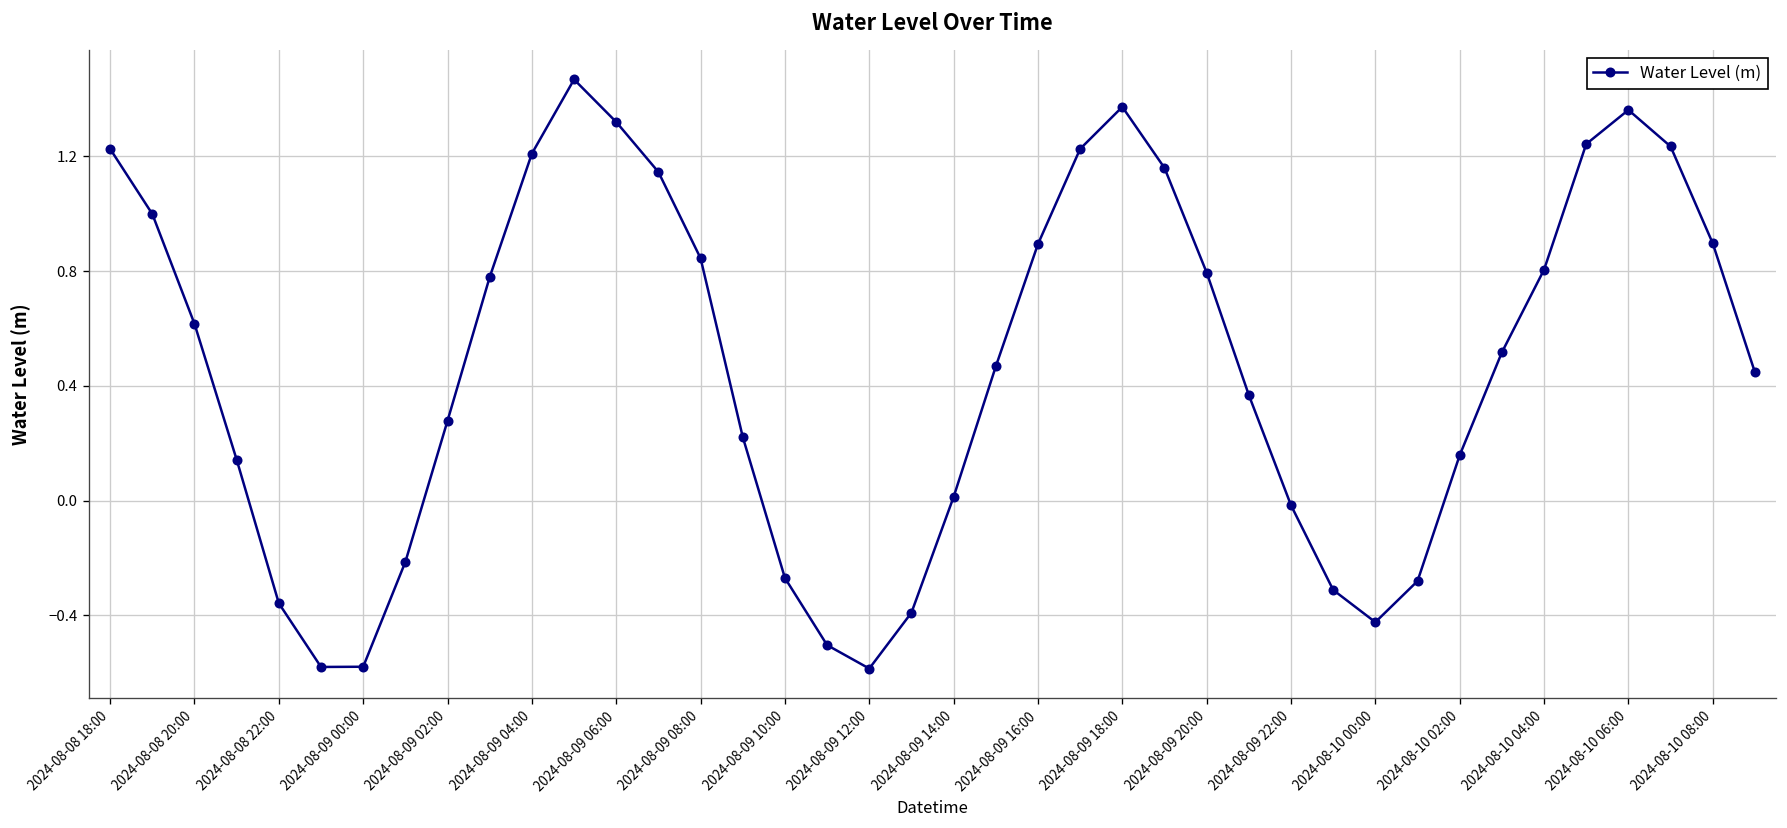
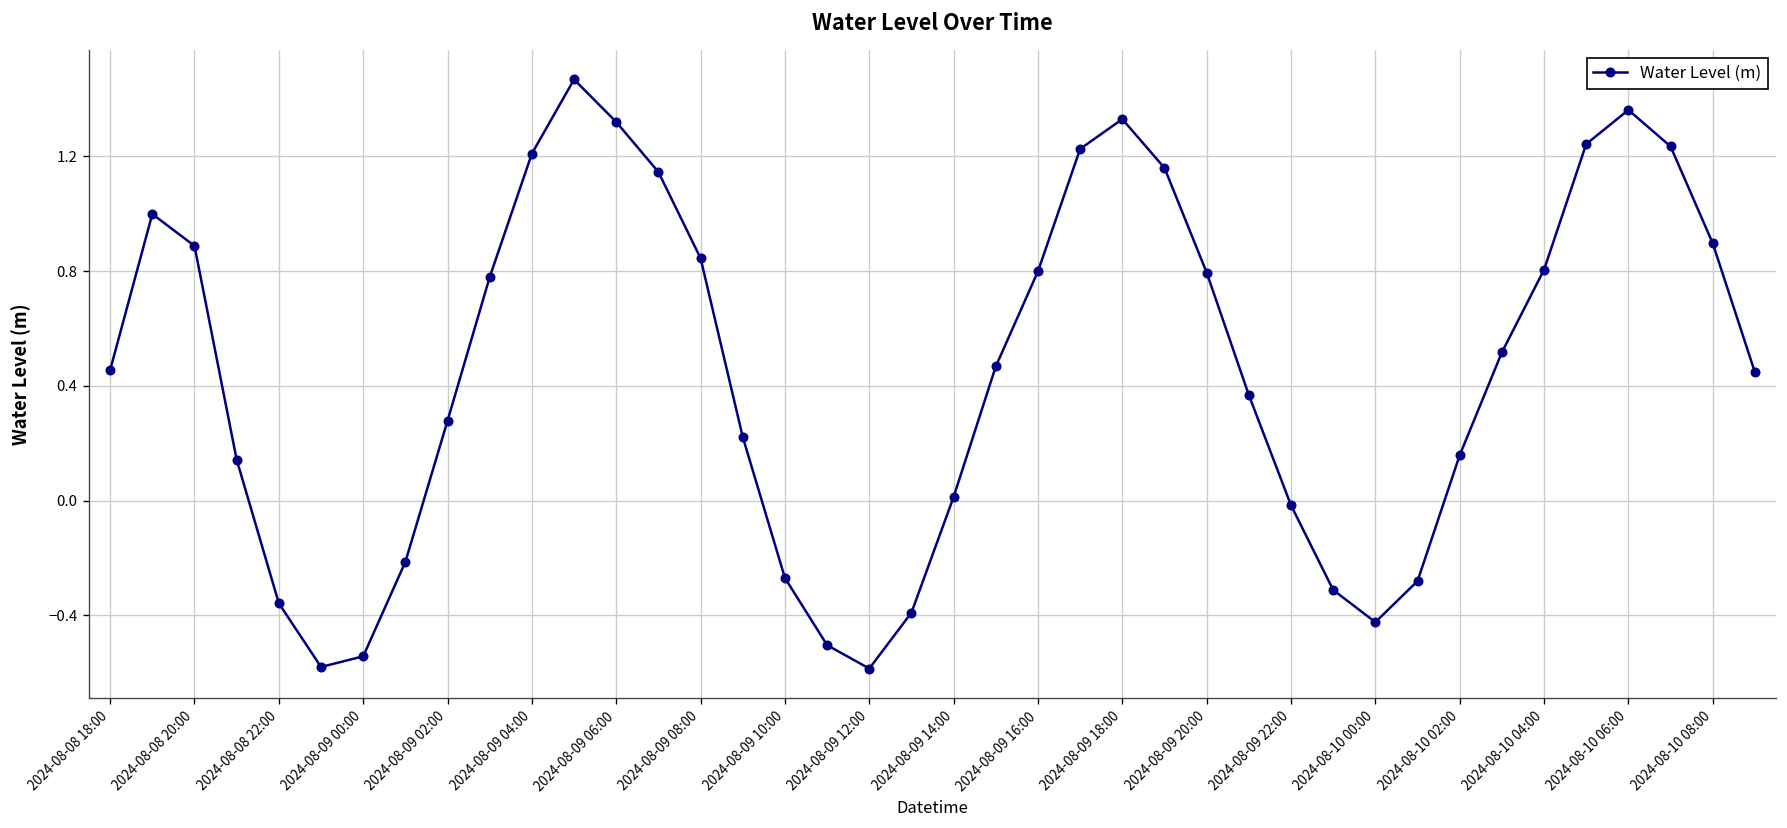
  {
-   "2024-08-08 18:00": 1.23,
-   "2024-08-08 20:00": 0.62,
+   "2024-08-08 18:00": 0.46,
+   "2024-08-08 20:00": 0.89,
    "2024-08-08 22:00": -0.36,
-   "2024-08-09 00:00": -0.58,
+   "2024-08-09 00:00": -0.54,
    "2024-08-09 02:00": 0.28,
    "2024-08-09 04:00": 1.21,
    "2024-08-09 06:00": 1.32,
    "2024-08-09 08:00": 0.84,
    "2024-08-09 10:00": -0.27,
    "2024-08-09 12:00": -0.59,
    "2024-08-09 14:00": 0.01,
-   "2024-08-09 16:00": 0.89,
-   "2024-08-09 18:00": 1.37,
+   "2024-08-09 16:00": 0.80,
+   "2024-08-09 18:00": 1.33,
    "2024-08-09 20:00": 0.80,
    "2024-08-09 22:00": -0.02,
    "2024-08-10 00:00": -0.42,
    "2024-08-10 02:00": 0.16,
    "2024-08-10 04:00": 0.81,
    "2024-08-10 06:00": 1.36,
    "2024-08-10 08:00": 0.90
  }
